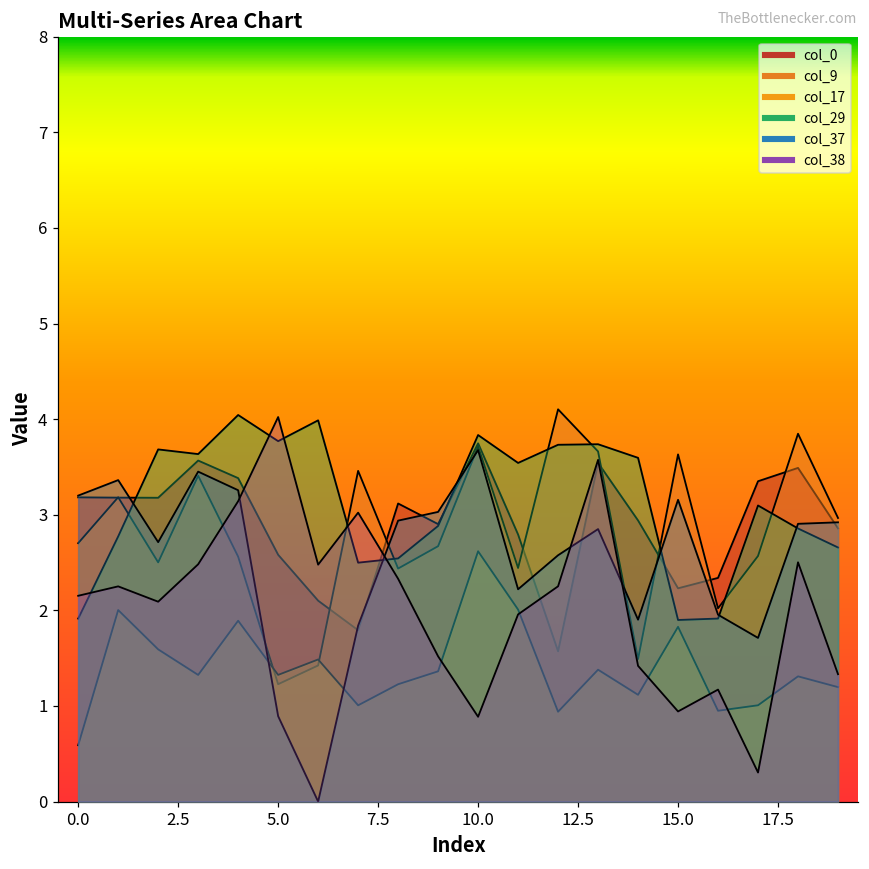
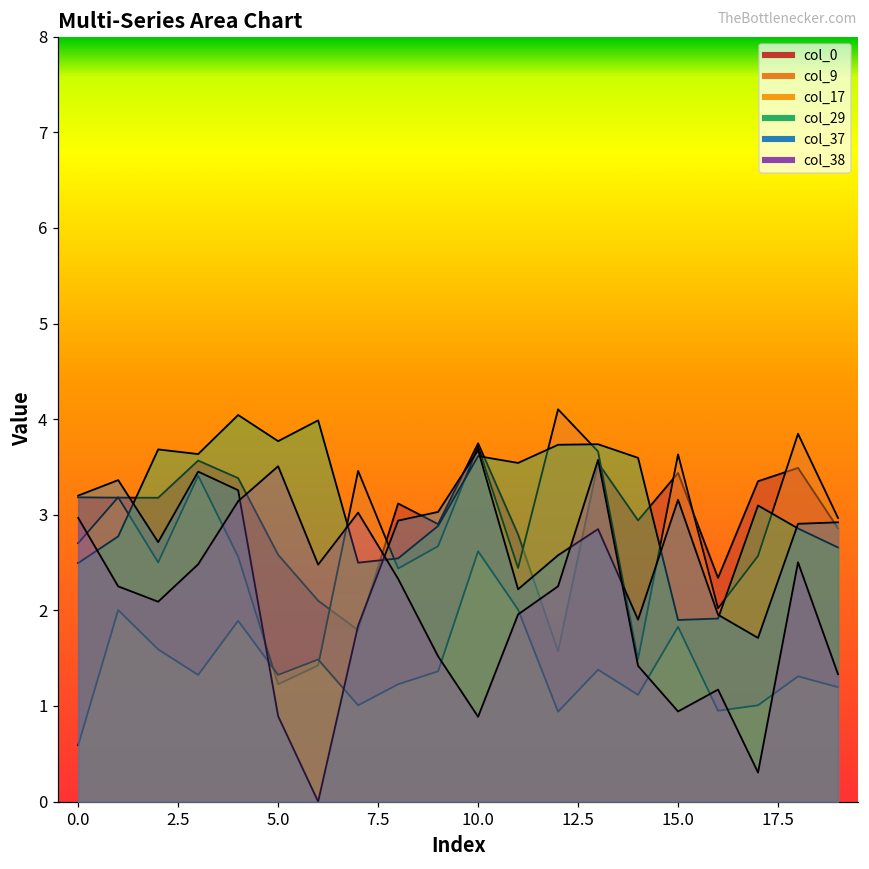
  {
    "col_0": {
      "5.0": 2.6,
      "10.0": 3.7,
-     "15.0": 2.2
+     "15.0": 3.4
    },
    "col_29": {
-     "0.0": 1.9,
+     "0.0": 2.5,
      "5.0": 3.8,
-     "10.0": 3.8,
+     "10.0": 3.6,
      "15.0": 1.9
    },
    "col_37": {
      "5.0": 0.9,
      "10.0": 3.7,
      "15.0": 3.2
    },
    "col_38": {
-     "0.0": 2.2,
-     "5.0": 4.0,
+     "0.0": 3.0,
+     "5.0": 3.5,
      "10.0": 0.9,
      "15.0": 0.9
    }
  }
